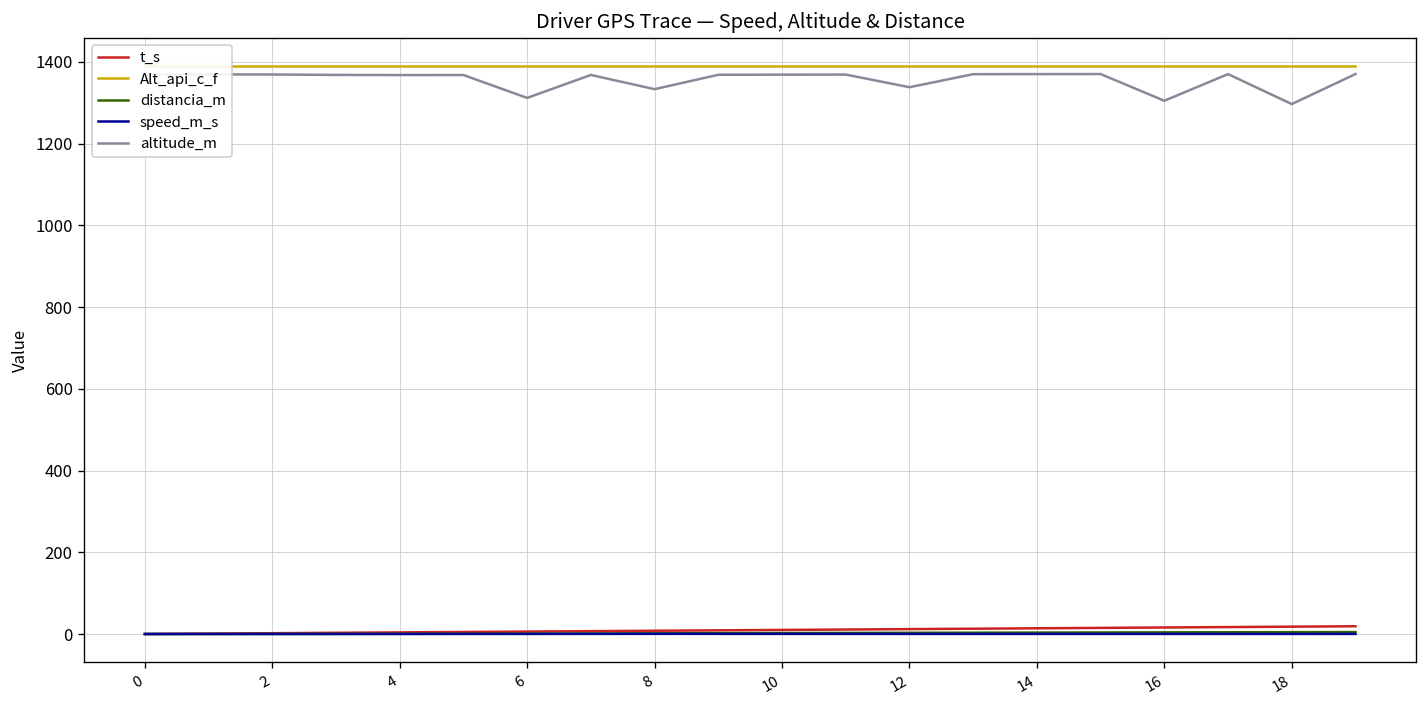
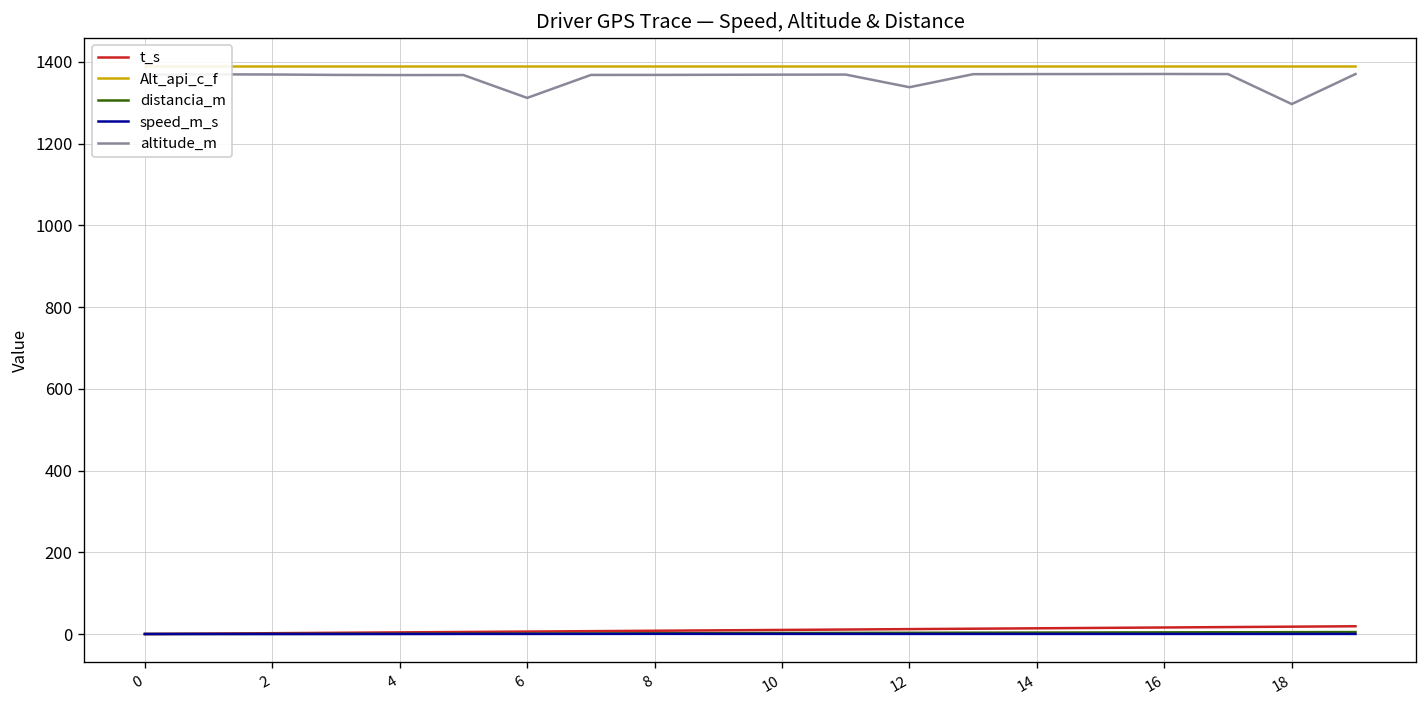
  {
    "t_s": {
      "10": 10,
      "12": 10,
      "14": 10,
      "16": 20,
      "18": 20
    },
    "Alt_api_c_f": {
      "2": 1390,
      "4": 1390,
      "6": 1390,
      "8": 1390,
      "10": 1390,
      "12": 1390,
      "14": 1390,
      "16": 1390,
      "18": 1390
    },
    "altitude_m": {
      "2": 1370,
      "4": 1370,
      "6": 1310,
-     "8": 1330,
+     "8": 1370,
      "10": 1370,
      "12": 1340,
      "14": 1370,
-     "16": 1300,
+     "16": 1370,
      "18": 1300
    }
  }
